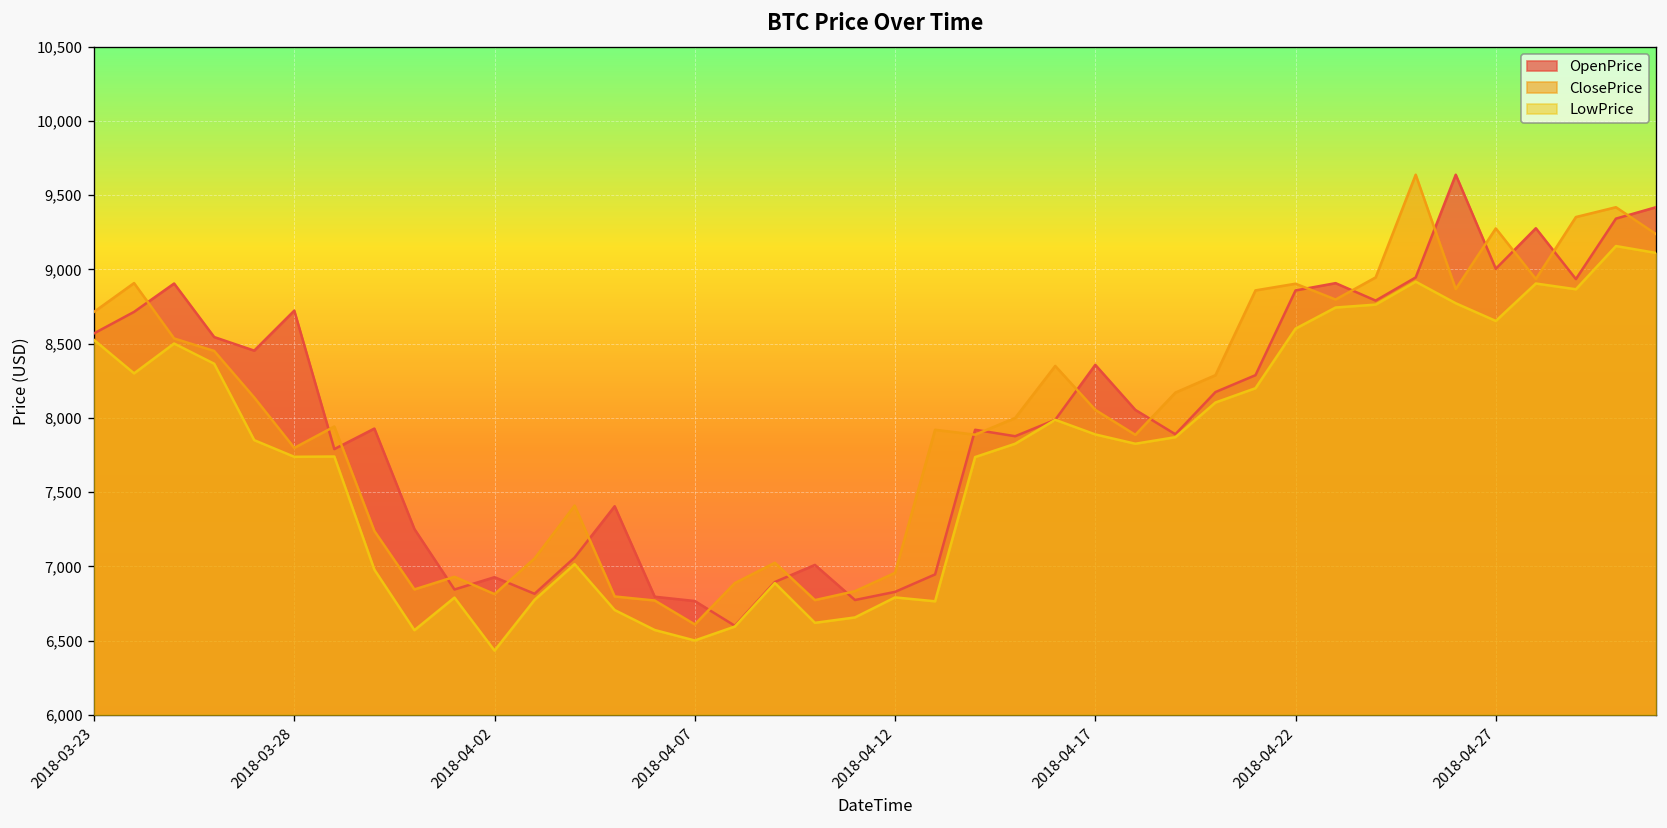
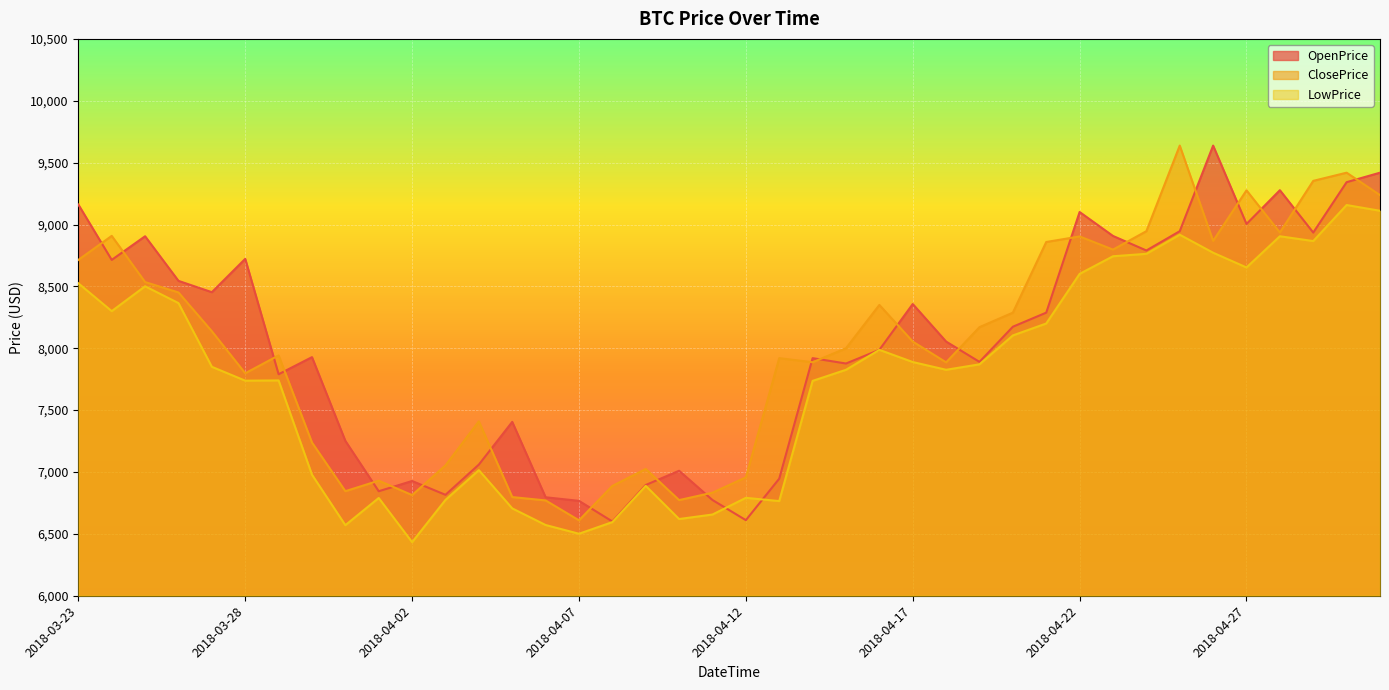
  {
    "OpenPrice": {
-     "2018-03-23": "8,570",
+     "2018-03-23": "9,160",
      "2018-03-28": "8,720",
      "2018-04-02": "6,930",
      "2018-04-07": "6,770",
-     "2018-04-12": "6,830",
+     "2018-04-12": "6,610",
      "2018-04-17": "8,360",
-     "2018-04-22": "8,860",
+     "2018-04-22": "9,100",
      "2018-04-27": "9,000"
    }
  }
